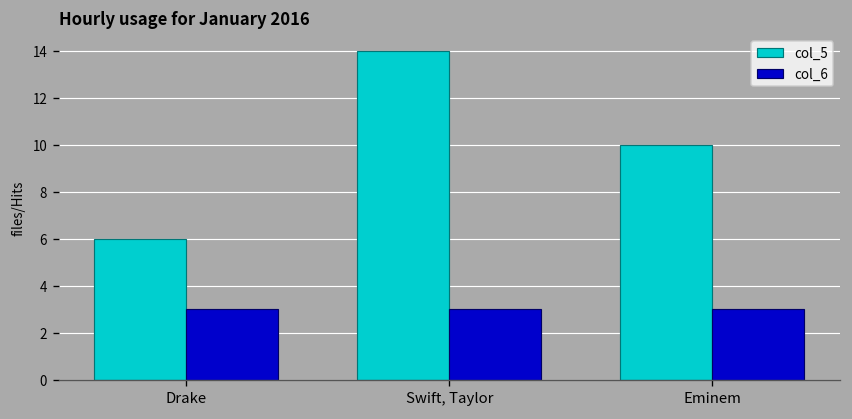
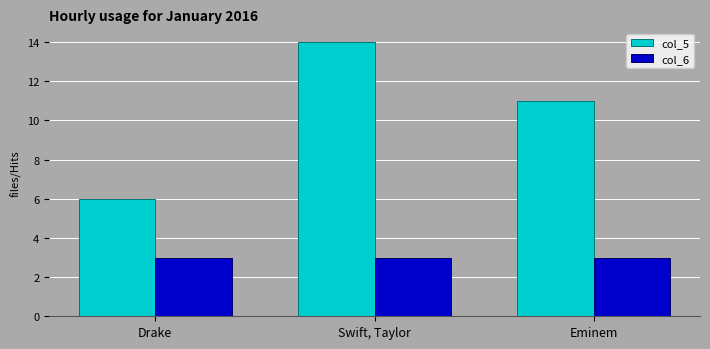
  {
    "col_5": {
      "Drake": 6,
      "Swift, Taylor": 14,
-     "Eminem": 10
+     "Eminem": 11
    },
    "col_6": {
      "Drake": 3,
      "Swift, Taylor": 3,
      "Eminem": 3
    }
  }
